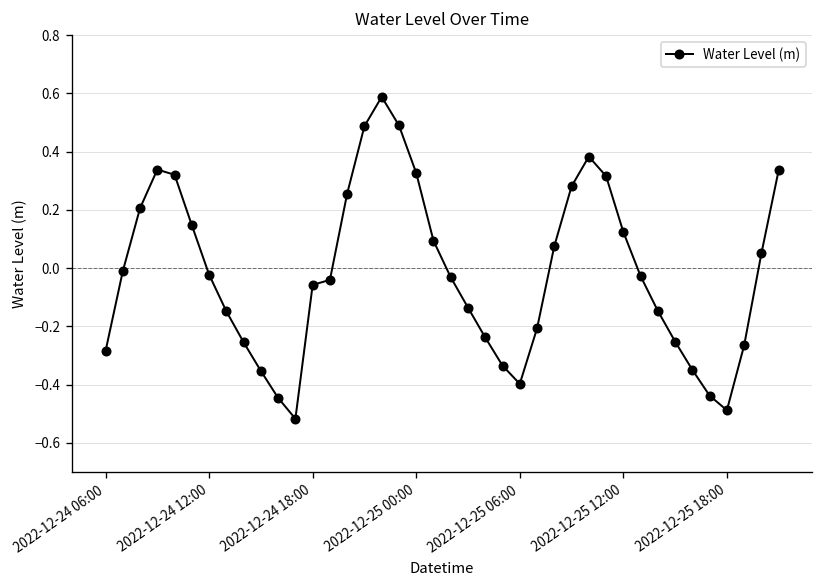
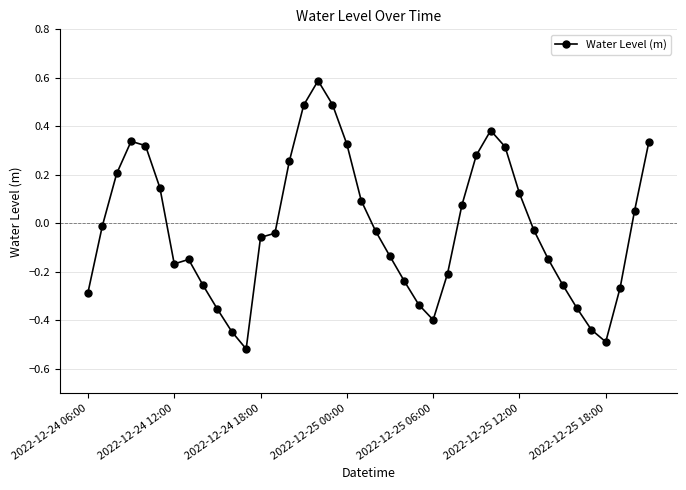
  {
    "2022-12-24 06:00": -0.29,
-   "2022-12-24 12:00": -0.02,
+   "2022-12-24 12:00": -0.17,
    "2022-12-24 18:00": -0.06,
    "2022-12-25 00:00": 0.33,
    "2022-12-25 06:00": -0.40,
    "2022-12-25 12:00": 0.12,
    "2022-12-25 18:00": -0.49
  }
